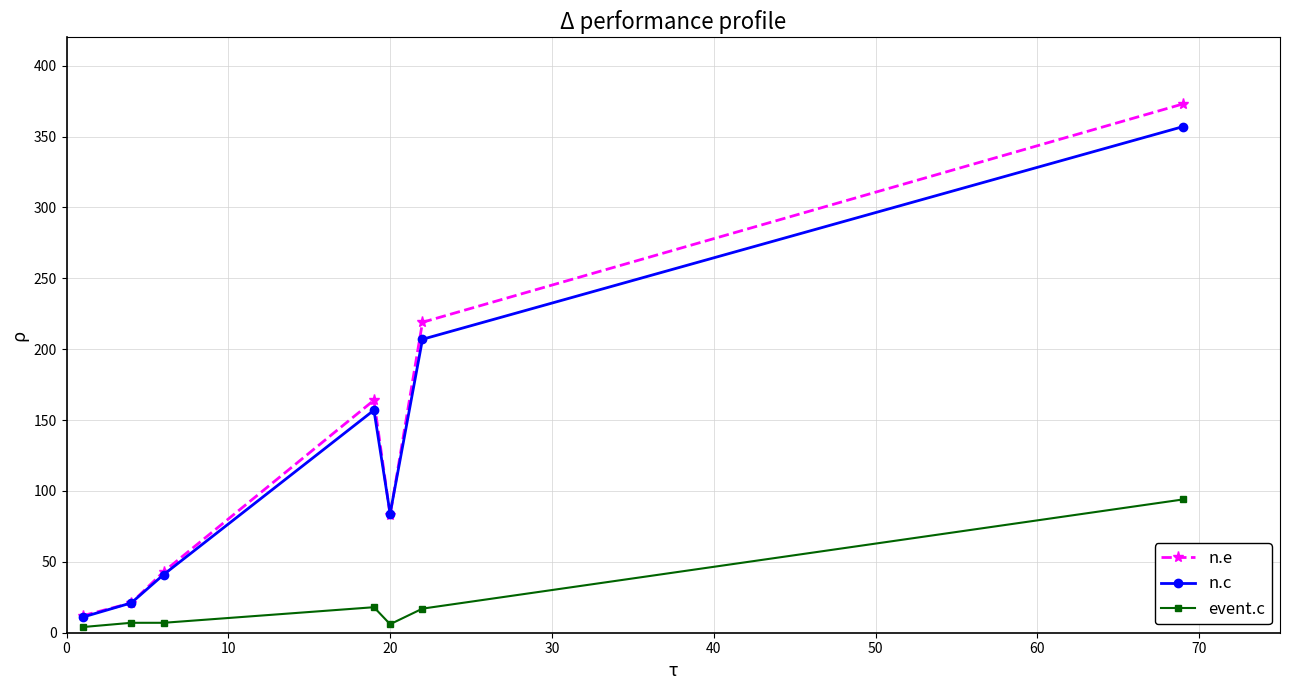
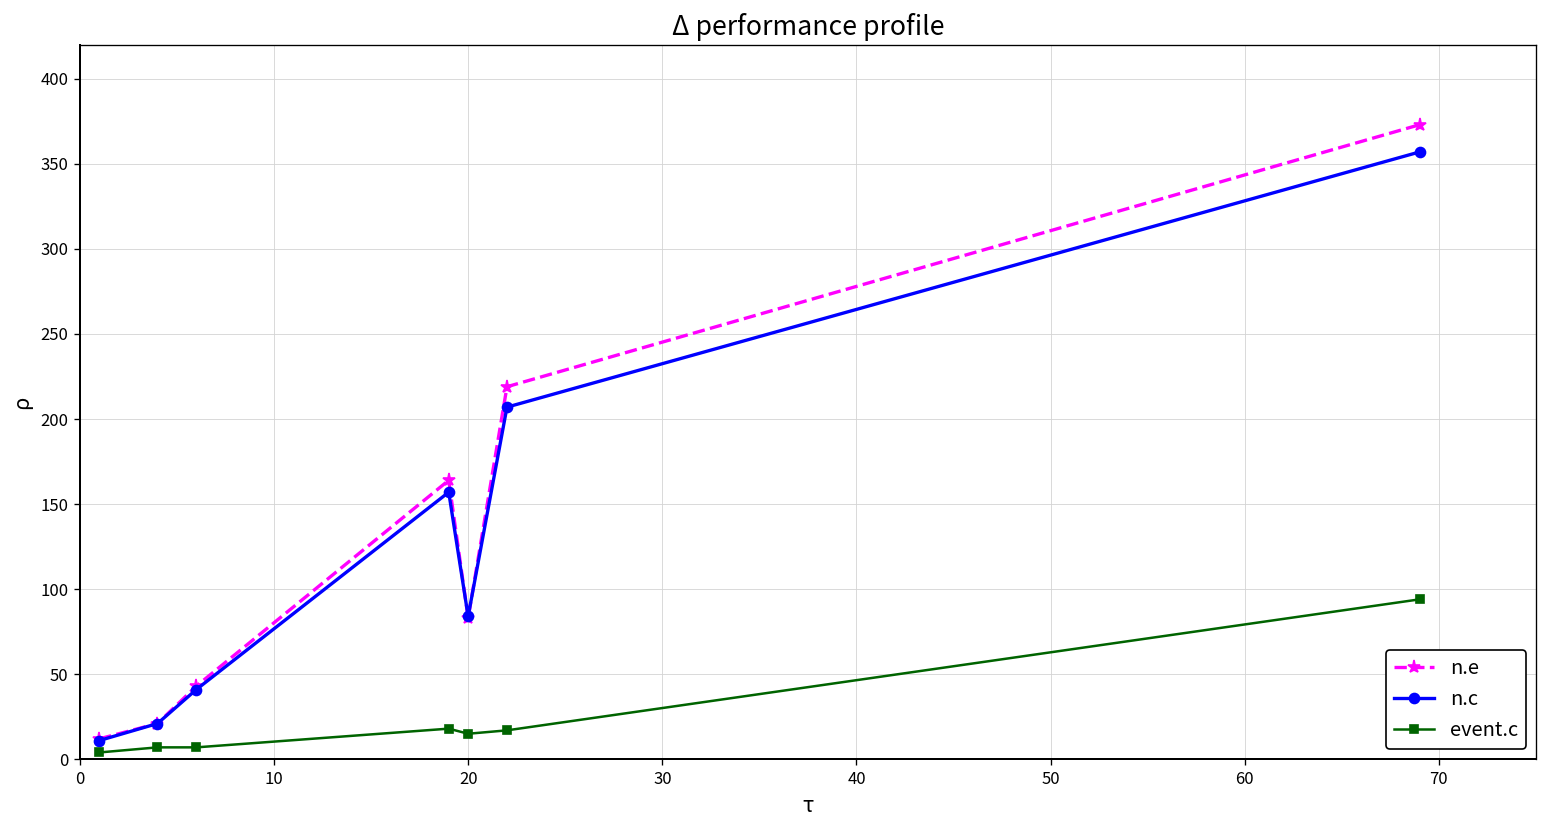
  {
    "event.c": {
-     "20": 6
+     "20": 15
    }
  }
